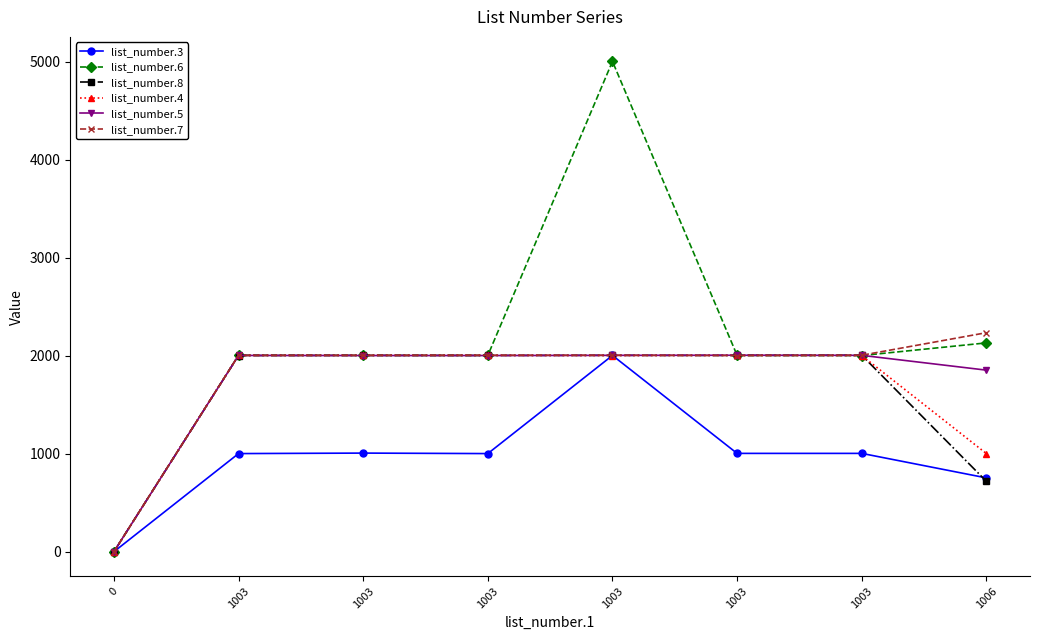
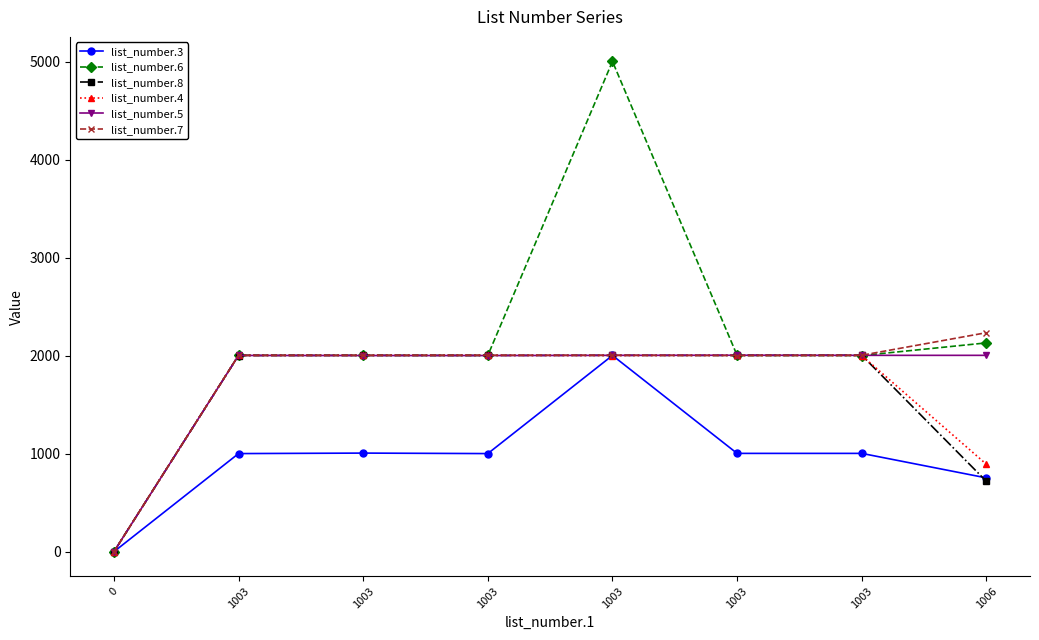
  {
    "list_number.3": {
      "1006": 800
    },
    "list_number.6": {
      "1006": 2100
    },
    "list_number.8": {
      "1006": 700
    },
    "list_number.4": {
-     "1006": 1000
+     "1006": 900
    },
    "list_number.5": {
-     "1006": 1900
+     "1006": 2000
    },
    "list_number.7": {
      "1006": 2200
    }
  }
